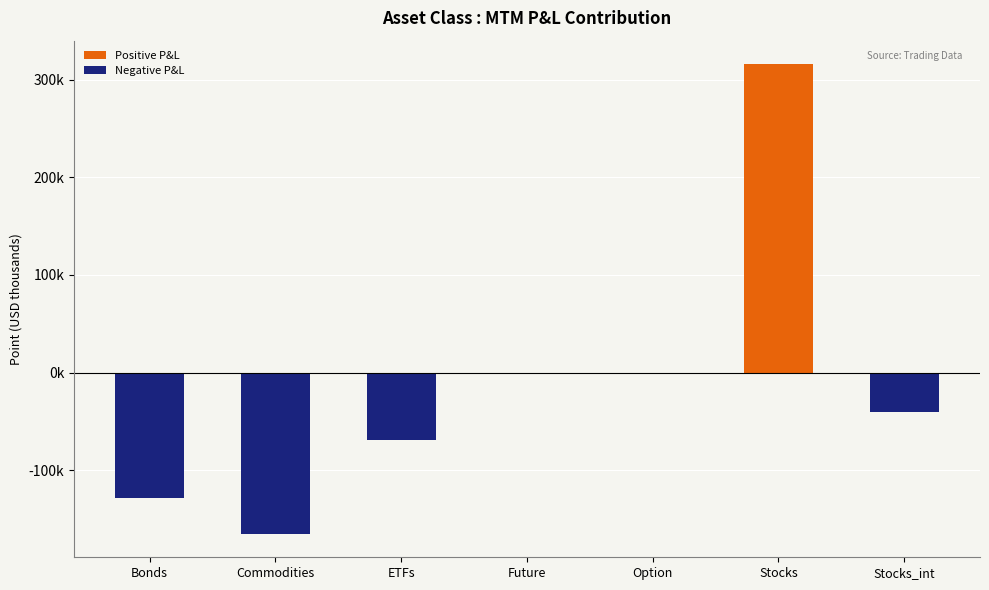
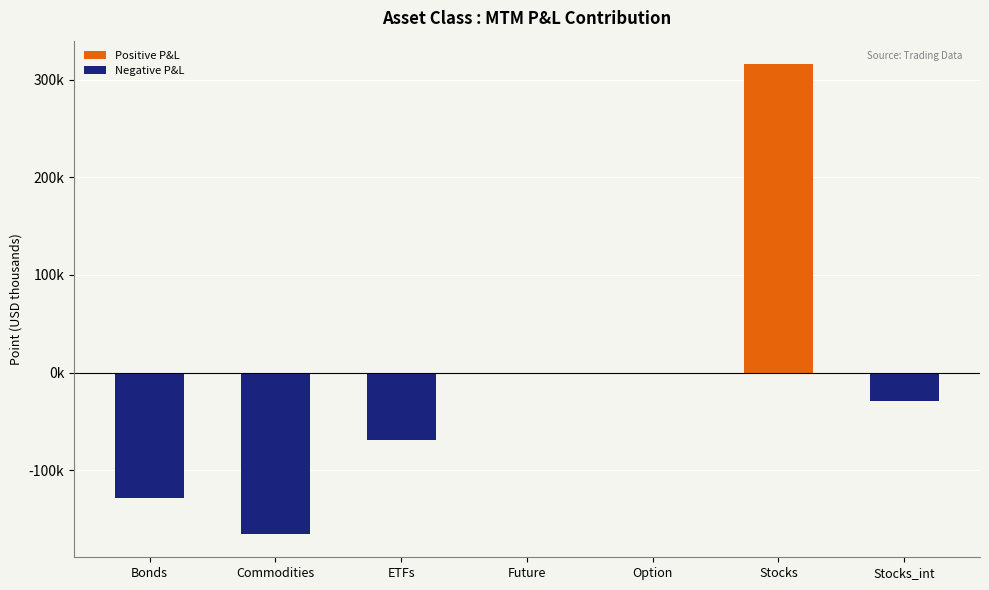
  {
    "Bonds": -130000,
    "Commodities": -160000,
    "ETFs": -70000,
    "Future": 0,
    "Option": 0,
    "Stocks": 320000,
-   "Stocks_int": -40000
+   "Stocks_int": -30000
  }
